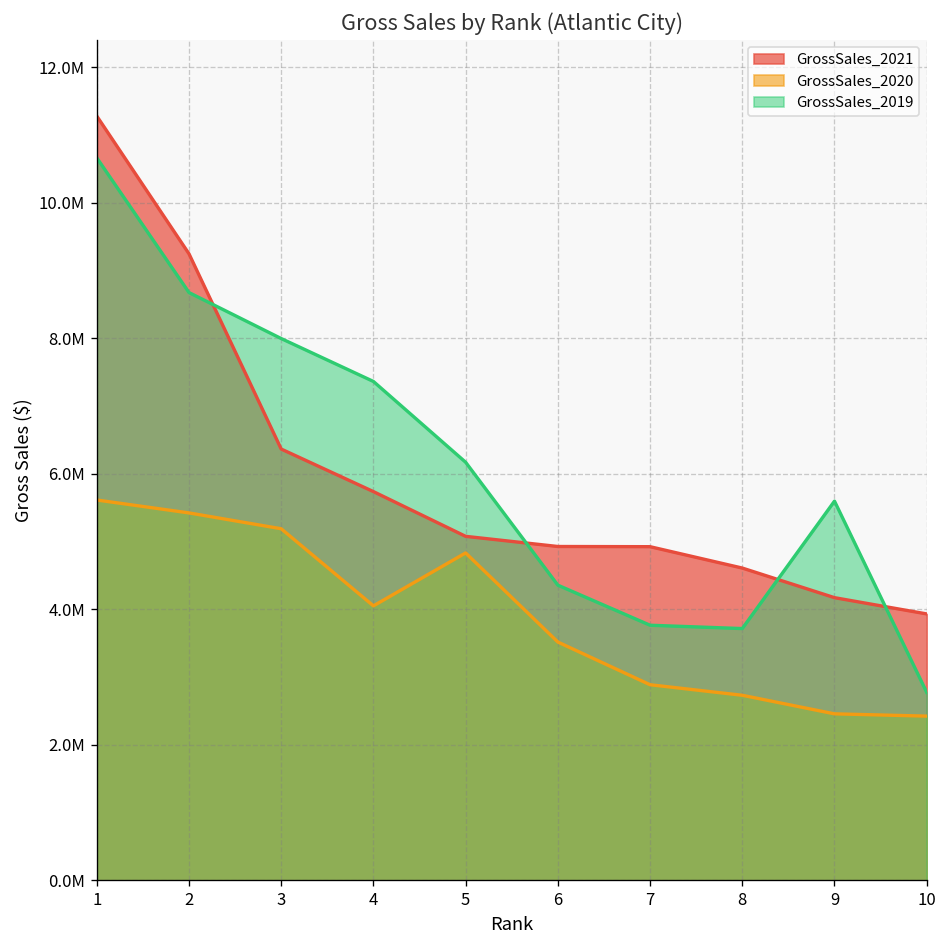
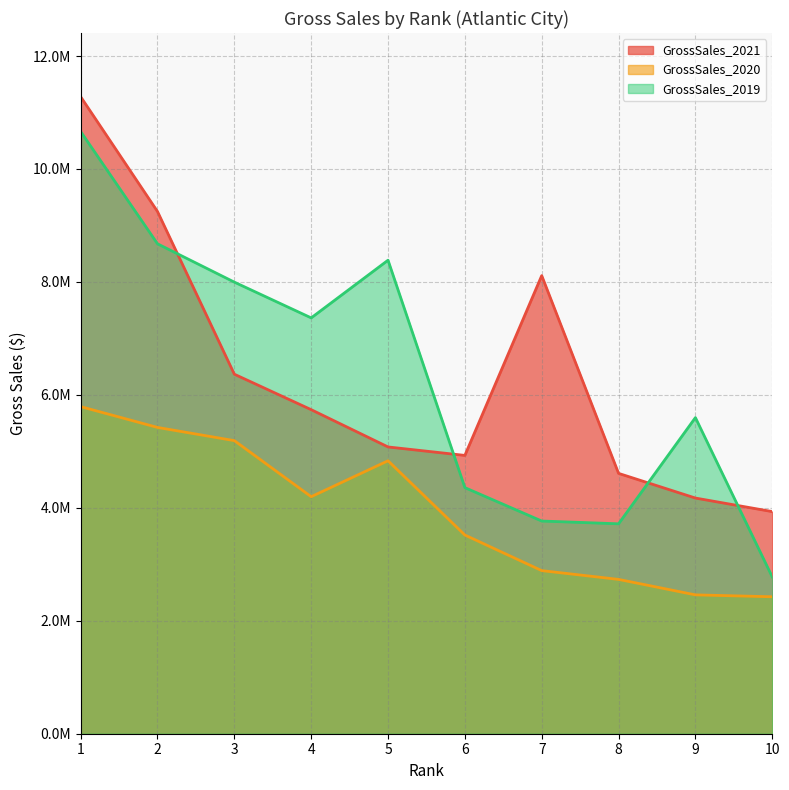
  {
    "GrossSales_2021": {
      "1": 11300000,
      "2": 9200000,
      "3": 6400000,
      "4": 5700000,
      "5": 5100000,
      "6": 4900000,
-     "7": 4900000,
+     "7": 8100000,
      "8": 4600000,
      "9": 4200000,
      "10": 3900000
    },
    "GrossSales_2020": {
-     "1": 5600000,
+     "1": 5800000,
      "2": 5400000,
      "3": 5200000,
-     "4": 4100000,
+     "4": 4200000,
      "5": 4800000,
      "6": 3500000,
      "7": 2900000,
      "8": 2700000,
      "9": 2500000,
      "10": 2400000
    },
    "GrossSales_2019": {
      "1": 10700000,
      "2": 8700000,
      "3": 8000000,
      "4": 7400000,
-     "5": 6200000,
+     "5": 8400000,
      "6": 4400000,
      "7": 3800000,
      "8": 3700000,
      "9": 5600000,
      "10": 2800000
    }
  }
